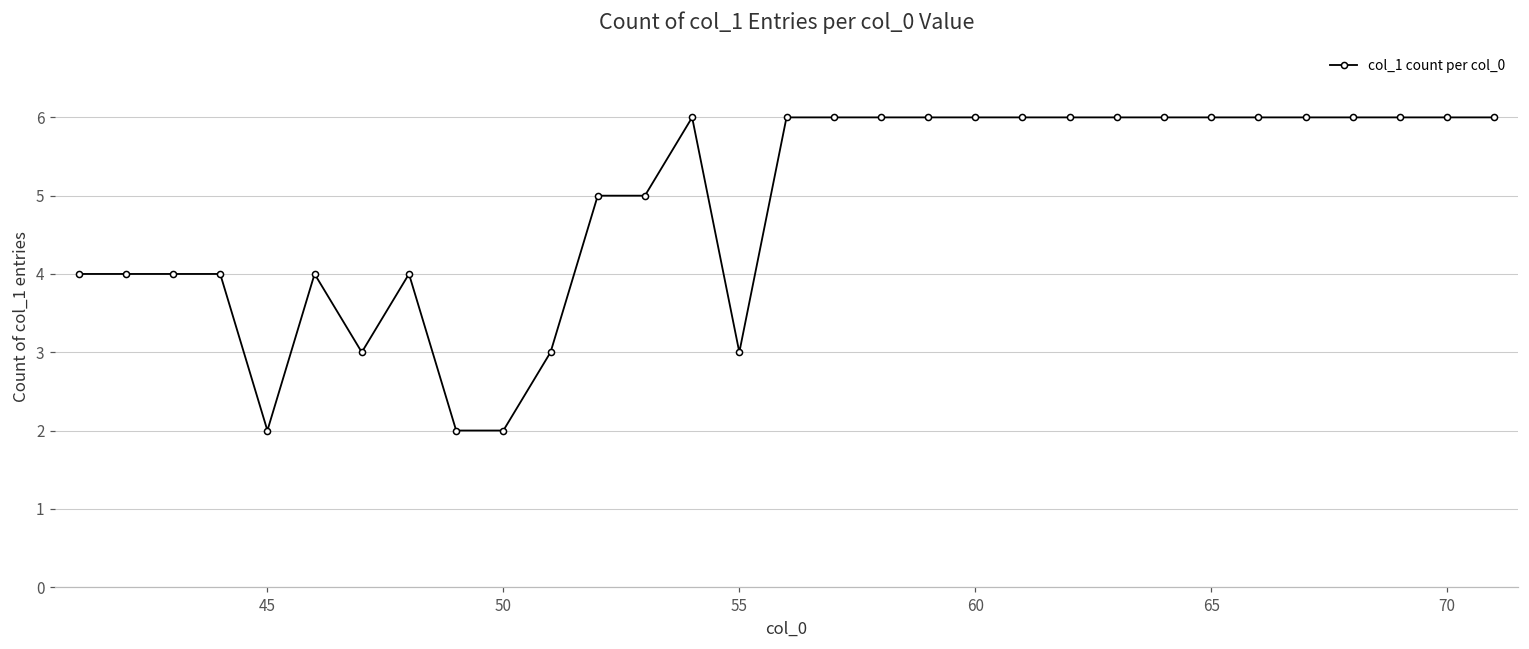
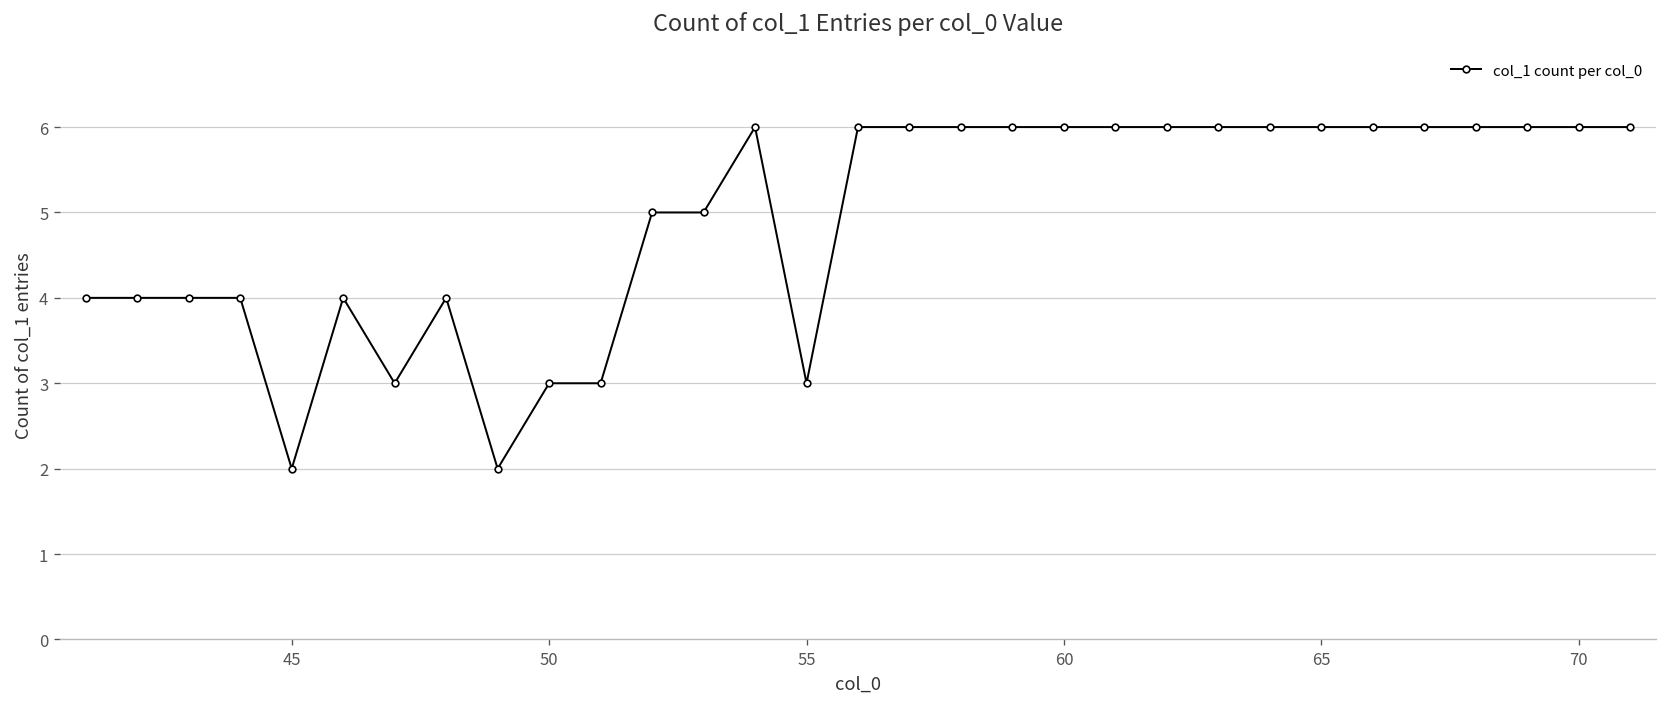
  {
    "45": 2,
-   "50": 2,
+   "50": 3,
    "55": 3,
    "60": 6,
    "65": 6,
    "70": 6
  }
